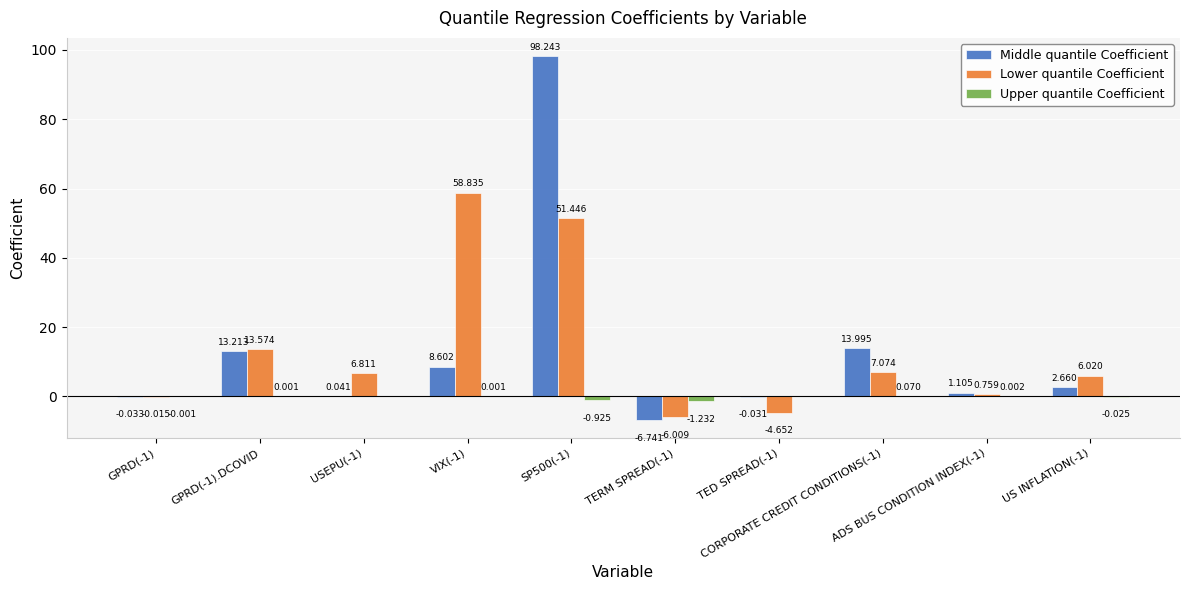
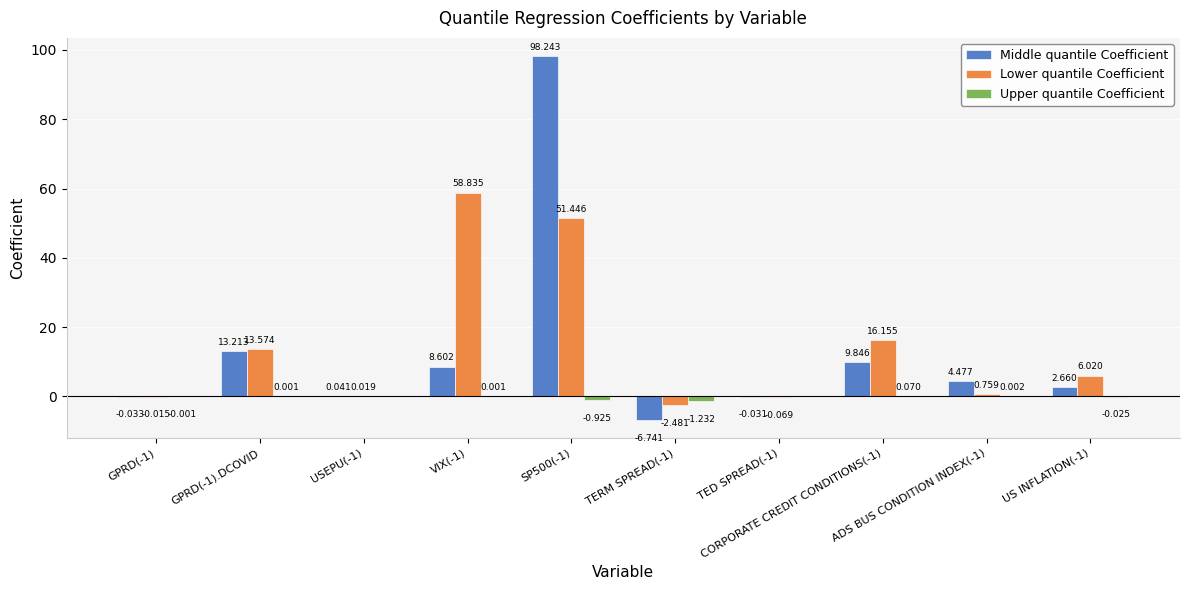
  {
    "Middle quantile Coefficient": {
      "GPRD(-1)": -0.033,
      "USEPU(-1)": 0.041,
      "VIX(-1)": 8.602,
      "SP500(-1)": 98.243,
      "TERM SPREAD(-1)": -6.741,
      "TED SPREAD(-1)": -0.031,
-     "CORPORATE CREDIT CONDITIONS(-1)": 13.995,
-     "ADS BUS CONDITION INDEX(-1)": 1.105,
+     "CORPORATE CREDIT CONDITIONS(-1)": 9.846,
+     "ADS BUS CONDITION INDEX(-1)": 4.477,
      "US INFLATION(-1)": 2.660
    },
    "Lower quantile Coefficient": {
      "GPRD(-1)": -0.015,
-     "USEPU(-1)": 6.811,
+     "USEPU(-1)": 0.019,
      "VIX(-1)": 58.835,
      "SP500(-1)": 51.446,
-     "TERM SPREAD(-1)": -6.009,
-     "TED SPREAD(-1)": -4.652,
-     "CORPORATE CREDIT CONDITIONS(-1)": 7.074,
+     "TERM SPREAD(-1)": -2.481,
+     "TED SPREAD(-1)": -0.069,
+     "CORPORATE CREDIT CONDITIONS(-1)": 16.155,
      "ADS BUS CONDITION INDEX(-1)": 0.759,
      "US INFLATION(-1)": 6.020
    },
    "Upper quantile Coefficient": {
      "GPRD(-1)": -0.001,
      "GPRD(-1).DCOVID": 0.001,
      "VIX(-1)": 0.001,
      "SP500(-1)": -0.925,
      "TERM SPREAD(-1)": -1.232,
      "CORPORATE CREDIT CONDITIONS(-1)": 0.070,
      "ADS BUS CONDITION INDEX(-1)": 0.002,
      "US INFLATION(-1)": -0.025
    }
  }
